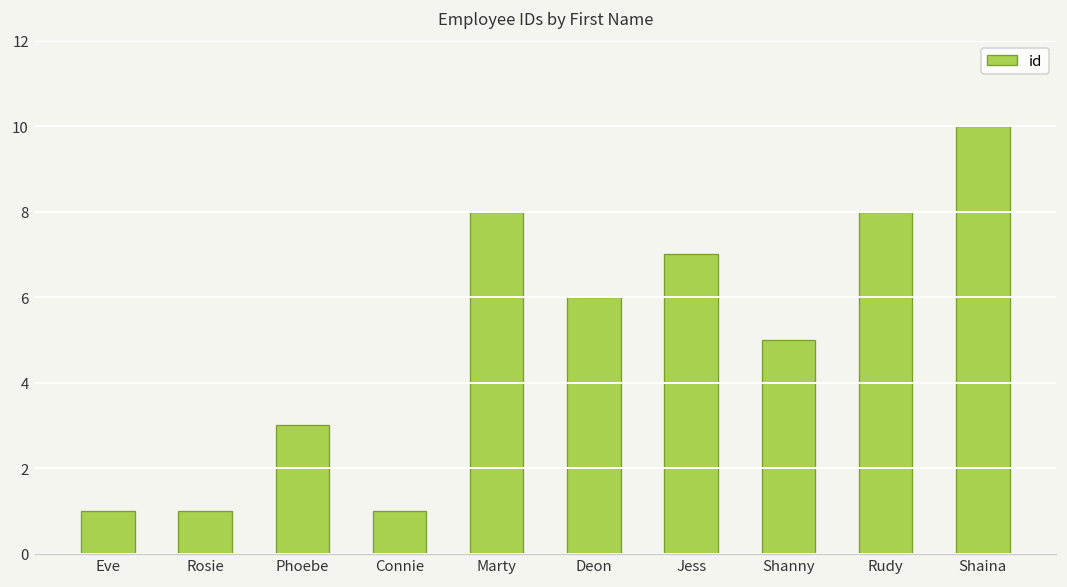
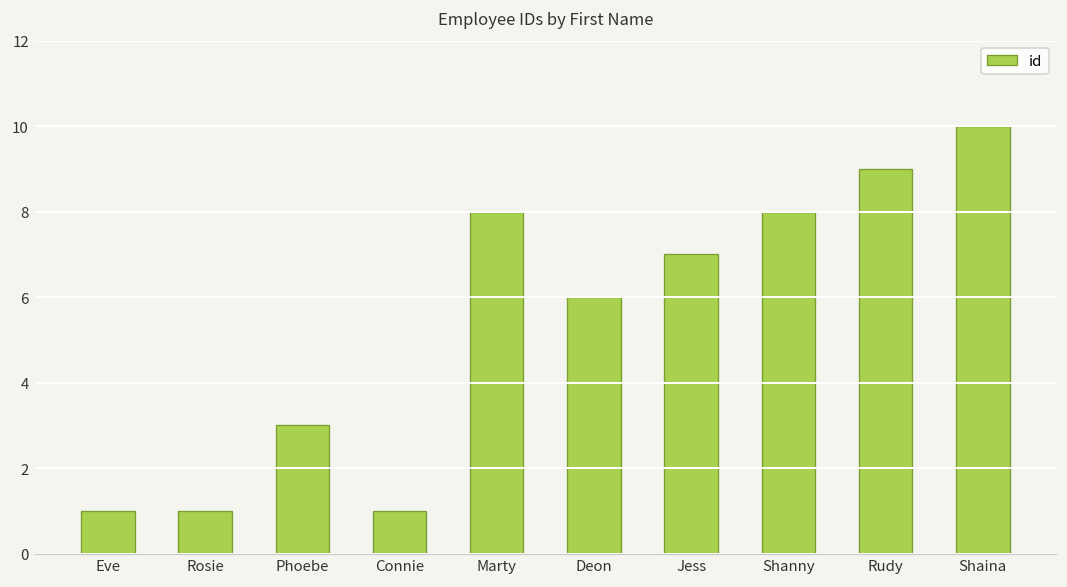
  {
    "Eve": 1,
    "Rosie": 1,
    "Phoebe": 3,
    "Connie": 1,
    "Marty": 8,
    "Deon": 6,
    "Jess": 7,
-   "Shanny": 5,
-   "Rudy": 8,
+   "Shanny": 8,
+   "Rudy": 9,
    "Shaina": 10
  }
